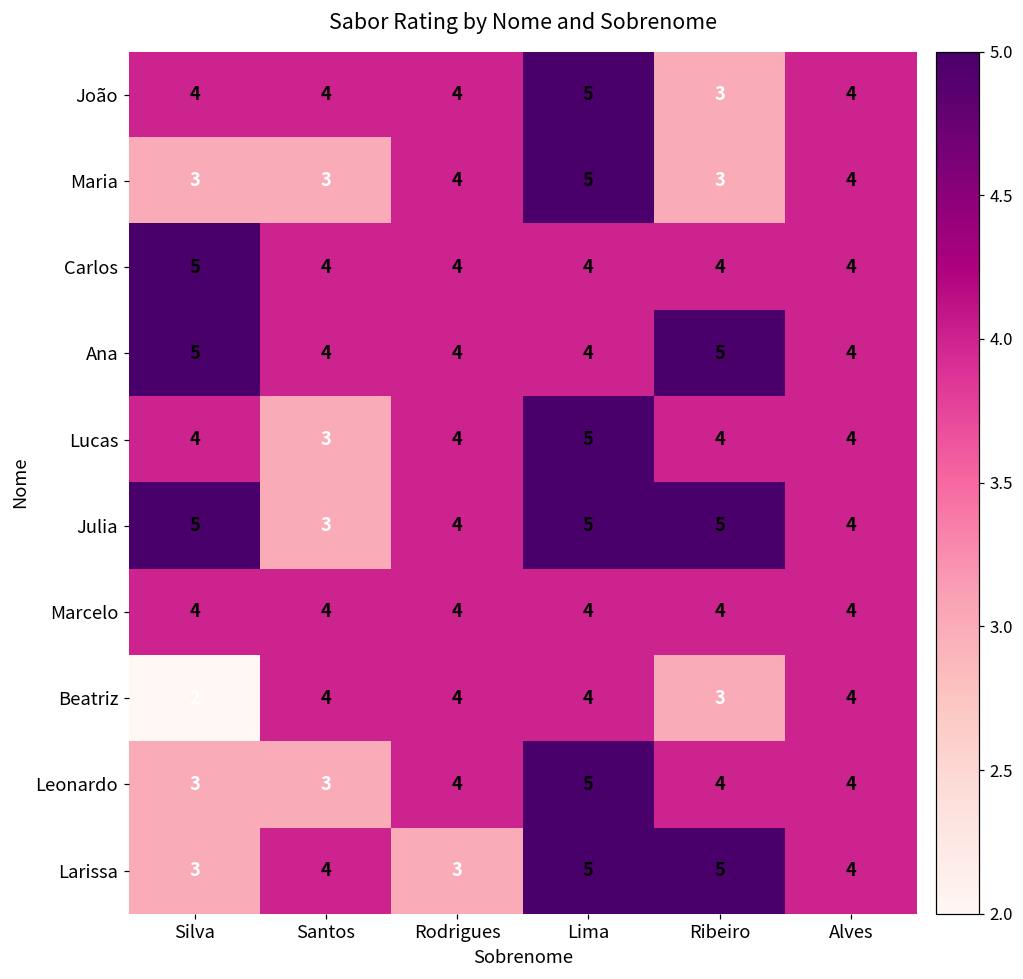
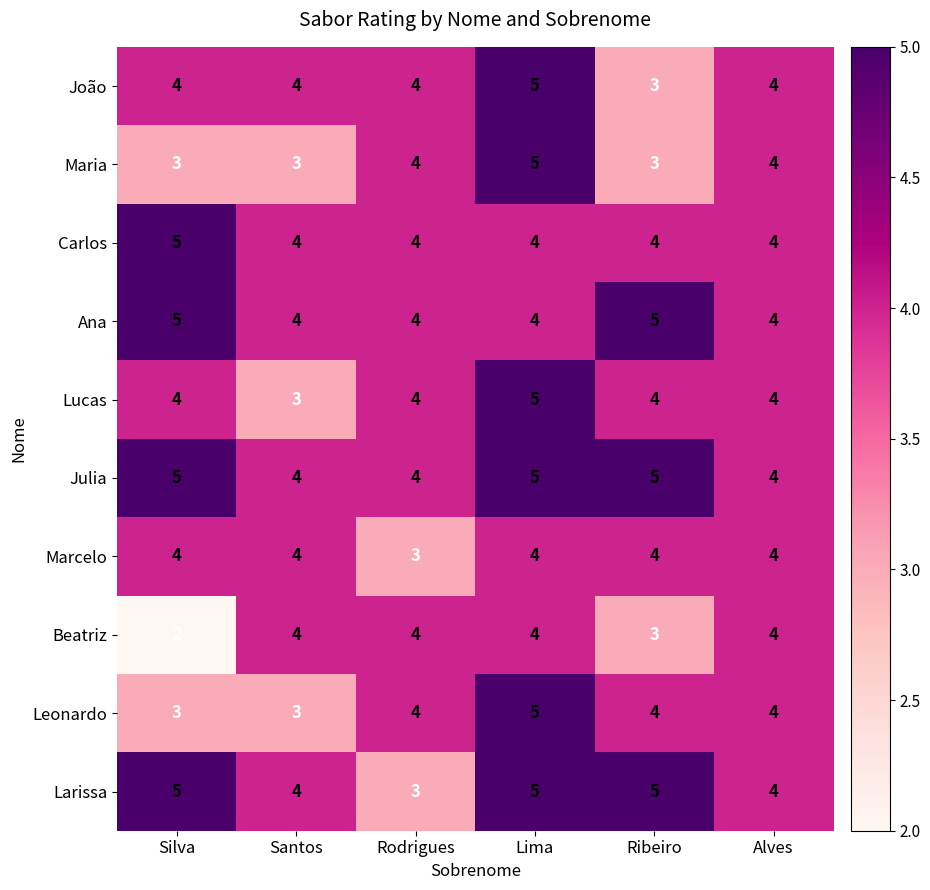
  {
    "João": {
      "Silva": 4,
      "Santos": 4,
      "Rodrigues": 4,
      "Lima": 5,
      "Ribeiro": 3,
      "Alves": 4
    },
    "Maria": {
      "Silva": 3,
      "Santos": 3,
      "Rodrigues": 4,
      "Lima": 5,
      "Ribeiro": 3,
      "Alves": 4
    },
    "Carlos": {
      "Silva": 5,
      "Santos": 4,
      "Rodrigues": 4,
      "Lima": 4,
      "Ribeiro": 4,
      "Alves": 4
    },
    "Ana": {
      "Silva": 5,
      "Santos": 4,
      "Rodrigues": 4,
      "Lima": 4,
      "Ribeiro": 5,
      "Alves": 4
    },
    "Lucas": {
      "Silva": 4,
      "Santos": 3,
      "Rodrigues": 4,
      "Lima": 5,
      "Ribeiro": 4,
      "Alves": 4
    },
    "Julia": {
      "Silva": 5,
-     "Santos": 3,
+     "Santos": 4,
      "Rodrigues": 4,
      "Lima": 5,
      "Ribeiro": 5,
      "Alves": 4
    },
    "Marcelo": {
      "Silva": 4,
      "Santos": 4,
-     "Rodrigues": 4,
+     "Rodrigues": 3,
      "Lima": 4,
      "Ribeiro": 4,
      "Alves": 4
    },
    "Beatriz": {
      "Santos": 4,
      "Rodrigues": 4,
      "Lima": 4,
      "Ribeiro": 3,
      "Alves": 4
    },
    "Leonardo": {
      "Silva": 3,
      "Santos": 3,
      "Rodrigues": 4,
      "Lima": 5,
      "Ribeiro": 4,
      "Alves": 4
    },
    "Larissa": {
-     "Silva": 3,
+     "Silva": 5,
      "Santos": 4,
      "Rodrigues": 3,
      "Lima": 5,
      "Ribeiro": 5,
      "Alves": 4
    }
  }
